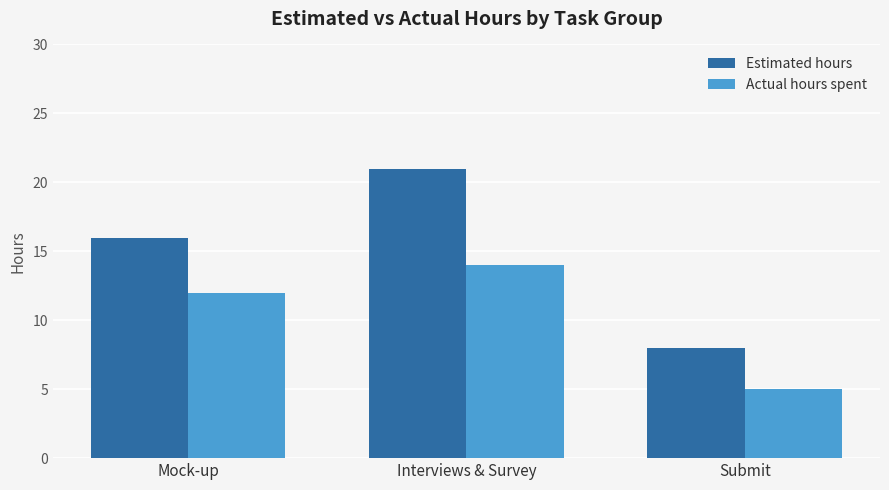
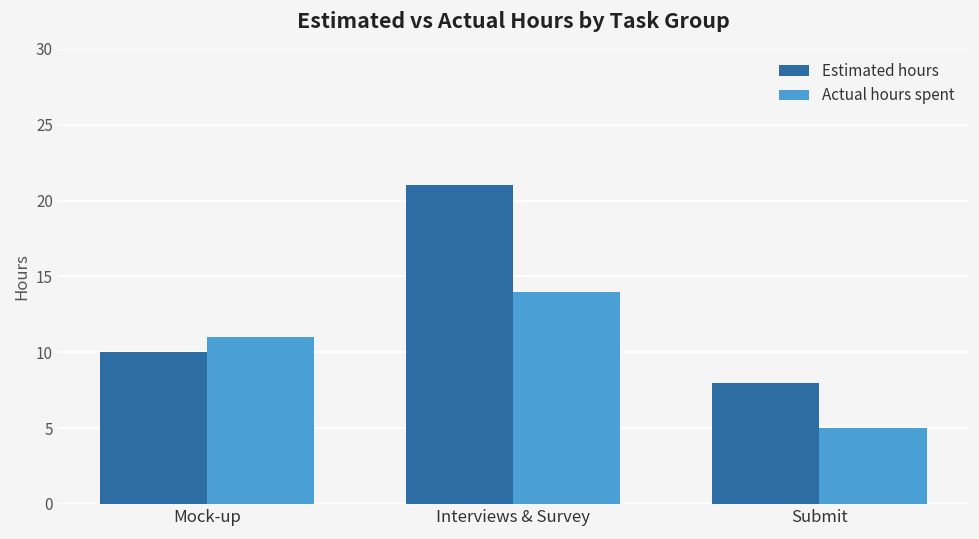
  {
    "Estimated hours": {
-     "Mock-up": 16,
+     "Mock-up": 10,
      "Interviews & Survey": 21,
      "Submit": 8
    },
    "Actual hours spent": {
-     "Mock-up": 12,
+     "Mock-up": 11,
      "Interviews & Survey": 14,
      "Submit": 5
    }
  }
